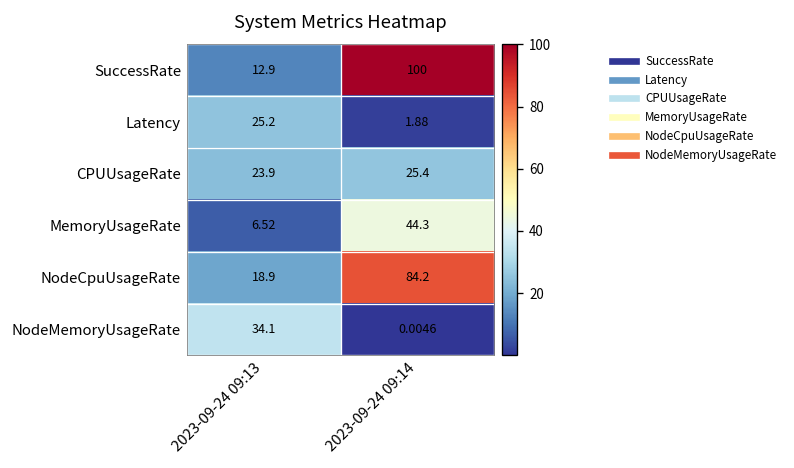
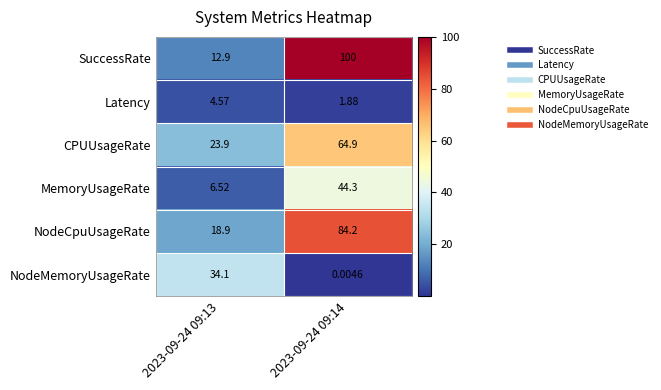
  {
    "SuccessRate": {
      "2023-09-24 09:13": 12.9,
      "2023-09-24 09:14": 100
    },
    "Latency": {
-     "2023-09-24 09:13": 25.2,
+     "2023-09-24 09:13": 4.57,
      "2023-09-24 09:14": 1.88
    },
    "CPUUsageRate": {
      "2023-09-24 09:13": 23.9,
-     "2023-09-24 09:14": 25.4
+     "2023-09-24 09:14": 64.9
    },
    "MemoryUsageRate": {
      "2023-09-24 09:13": 6.52,
      "2023-09-24 09:14": 44.3
    },
    "NodeCpuUsageRate": {
      "2023-09-24 09:13": 18.9,
      "2023-09-24 09:14": 84.2
    },
    "NodeMemoryUsageRate": {
      "2023-09-24 09:13": 34.1,
      "2023-09-24 09:14": 0.0046
    }
  }
